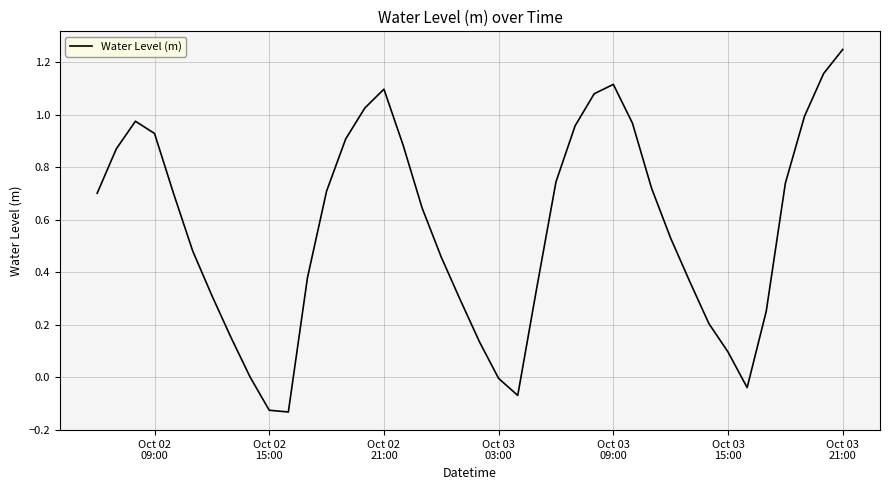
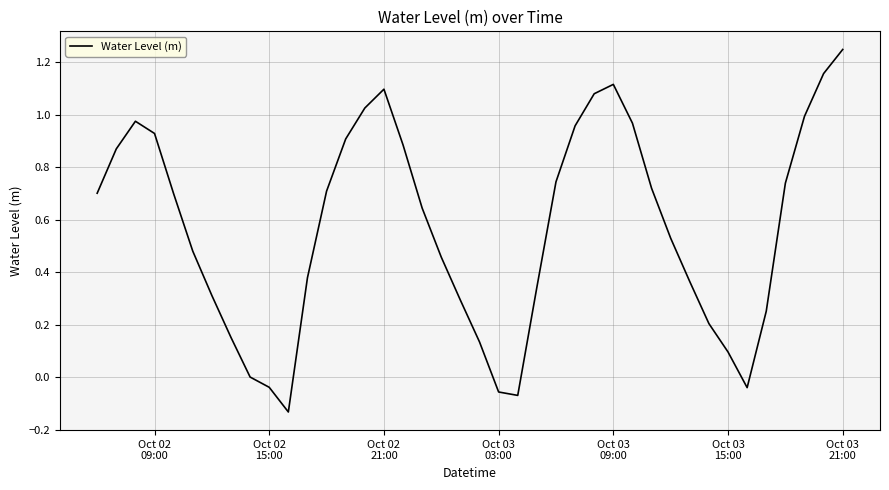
  {
    "Oct 02 09:00": 0.93,
-   "Oct 02 15:00": -0.13,
+   "Oct 02 15:00": -0.04,
    "Oct 02 21:00": 1.10,
-   "Oct 03 03:00": -0.01,
+   "Oct 03 03:00": -0.06,
    "Oct 03 09:00": 1.12,
    "Oct 03 15:00": 0.10,
    "Oct 03 21:00": 1.25
  }
